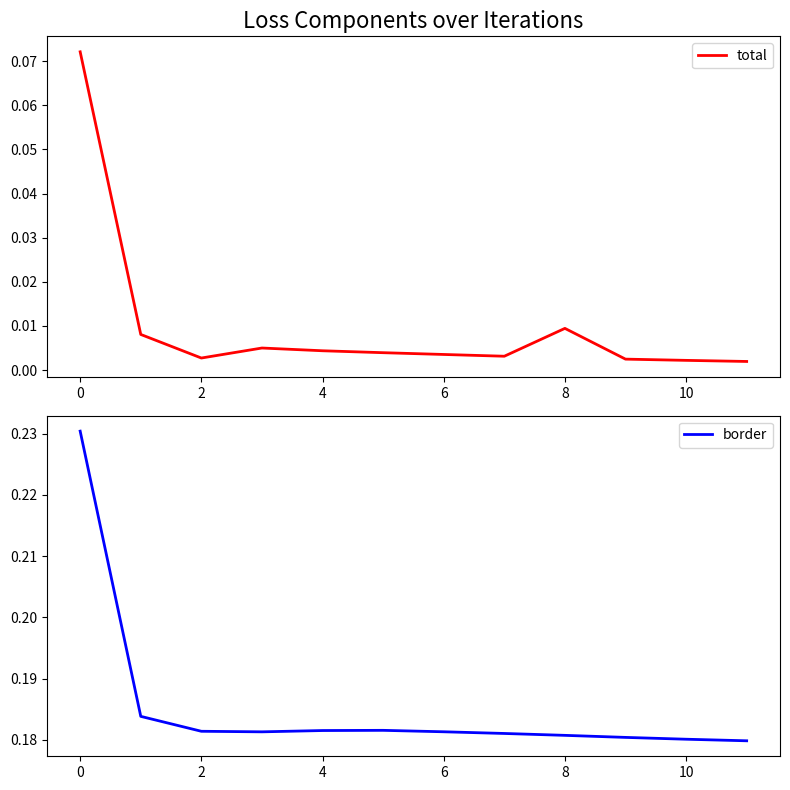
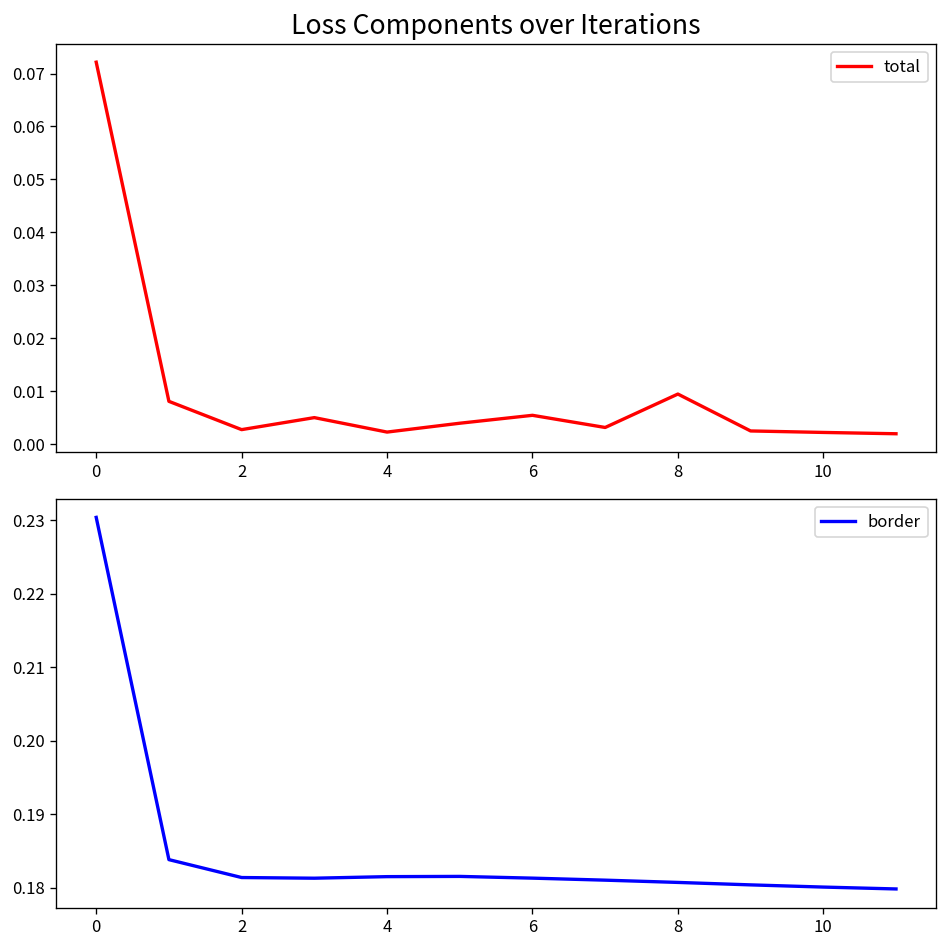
  {
    "Loss Components over Iterations": {
      "0": 0.072,
      "2": 0.003,
-     "4": 0.004,
-     "6": 0.004,
+     "4": 0.002,
+     "6": 0.005,
      "8": 0.009,
      "10": 0.002
    }
  }
